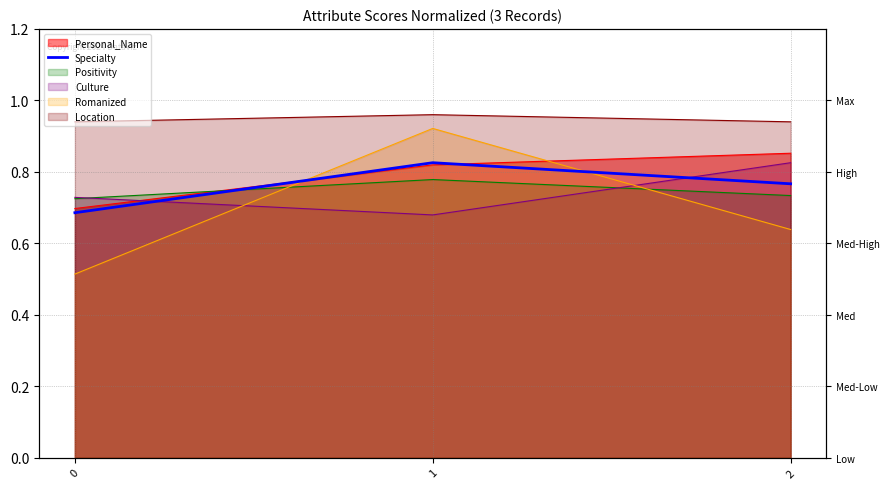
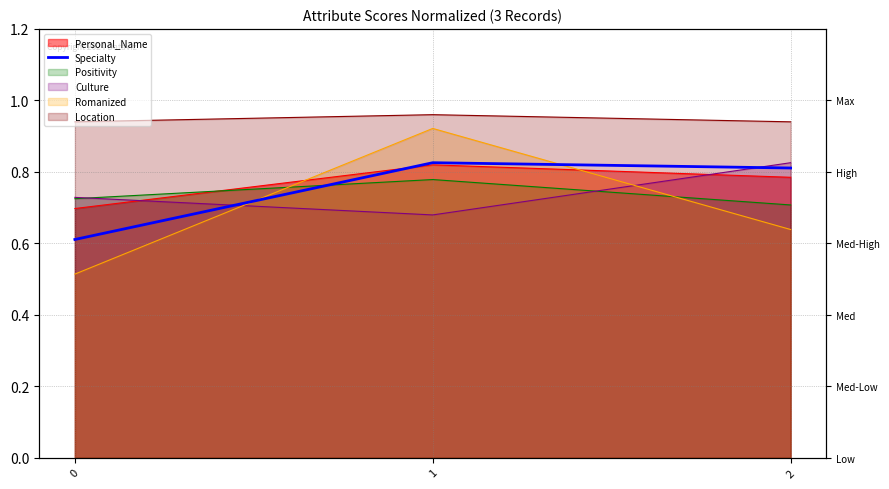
  {
    "Personal_Name": {
      "0": 0.70,
-     "2": 0.85
+     "2": 0.78
    },
    "Specialty": {
-     "0": 0.69,
-     "2": 0.77
+     "0": 0.61,
+     "2": 0.81
    },
    "Positivity": {
      "1": 0.78,
-     "2": 0.73
+     "2": 0.71
    },
    "Romanized": {
      "0": 0.51,
      "1": 0.92,
      "2": 0.64
    }
  }
